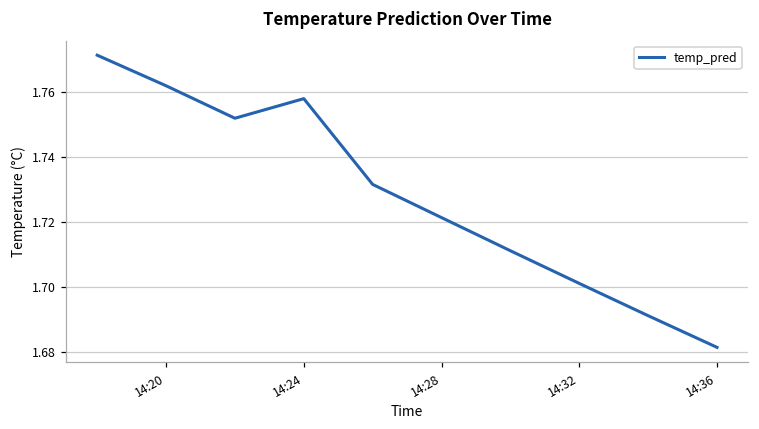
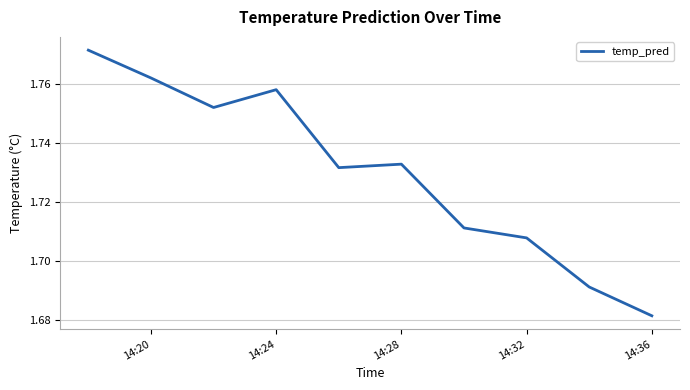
  {
    "14:20": 1.762,
    "14:24": 1.758,
-   "14:28": 1.721,
-   "14:32": 1.701,
+   "14:28": 1.733,
+   "14:32": 1.708,
    "14:36": 1.681
  }
